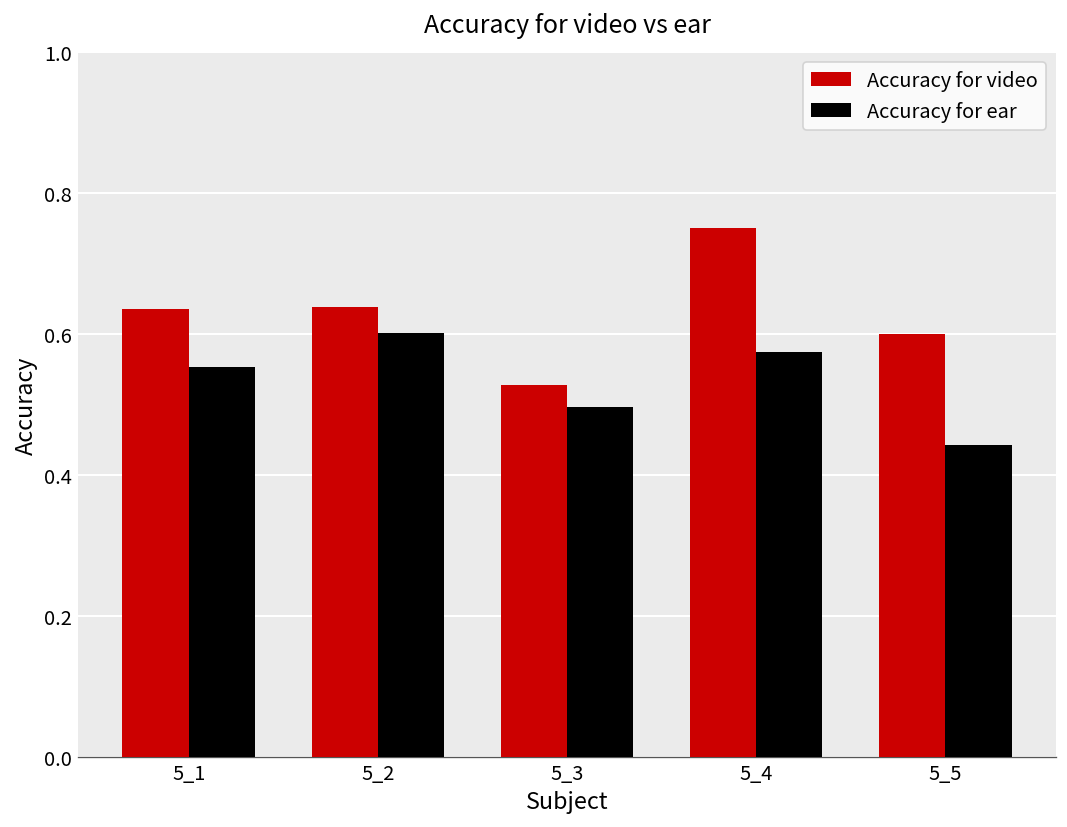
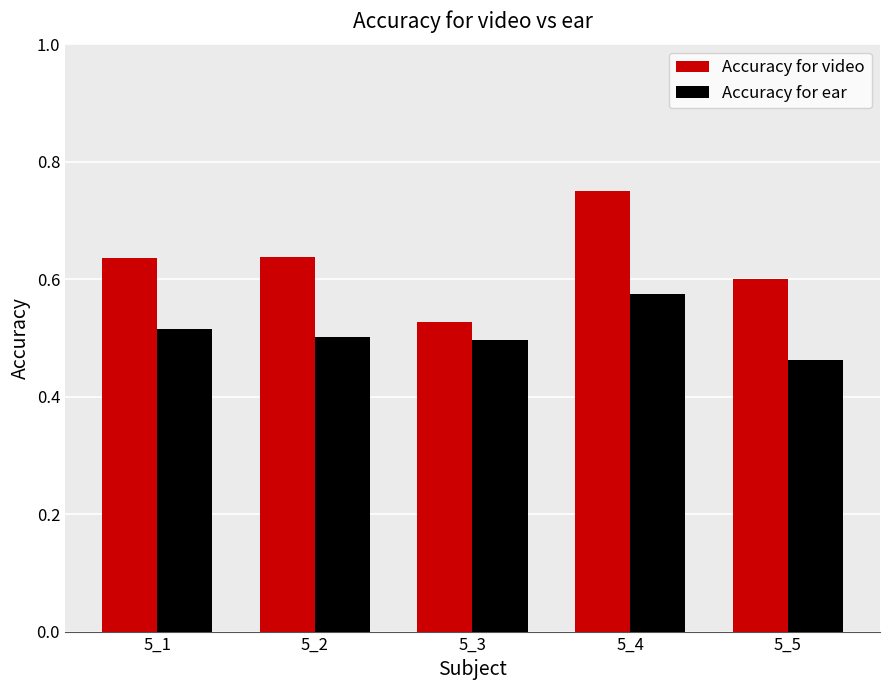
  {
    "Accuracy for video": {
      "5_1": 0.64,
      "5_2": 0.64,
      "5_3": 0.53,
      "5_4": 0.75,
      "5_5": 0.60
    },
    "Accuracy for ear": {
-     "5_1": 0.55,
-     "5_2": 0.60,
+     "5_1": 0.52,
+     "5_2": 0.50,
      "5_3": 0.50,
      "5_4": 0.58,
-     "5_5": 0.44
+     "5_5": 0.46
    }
  }
